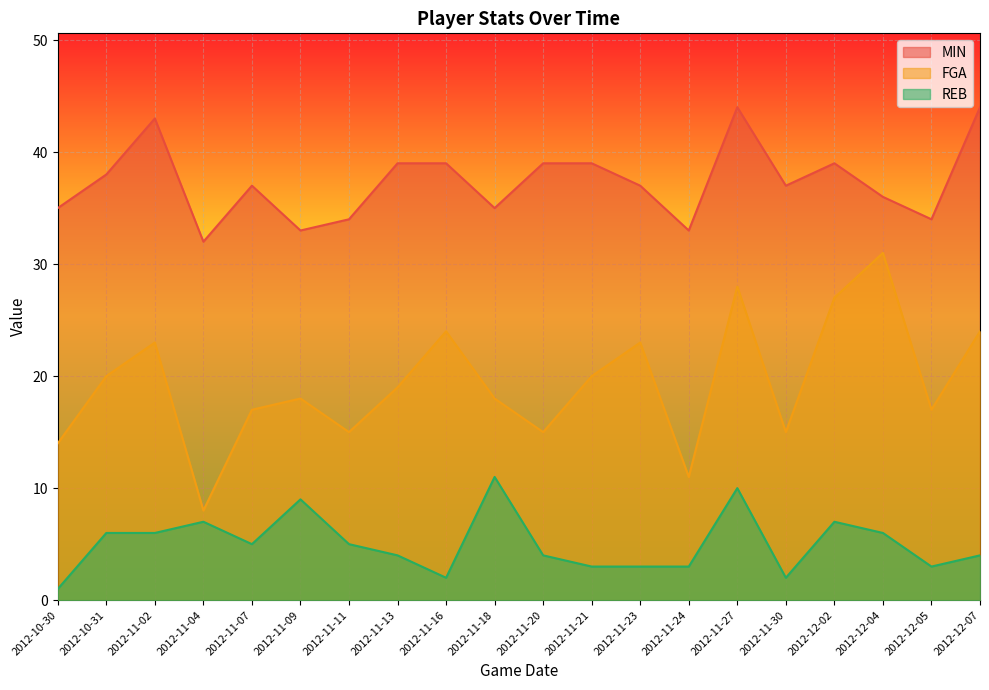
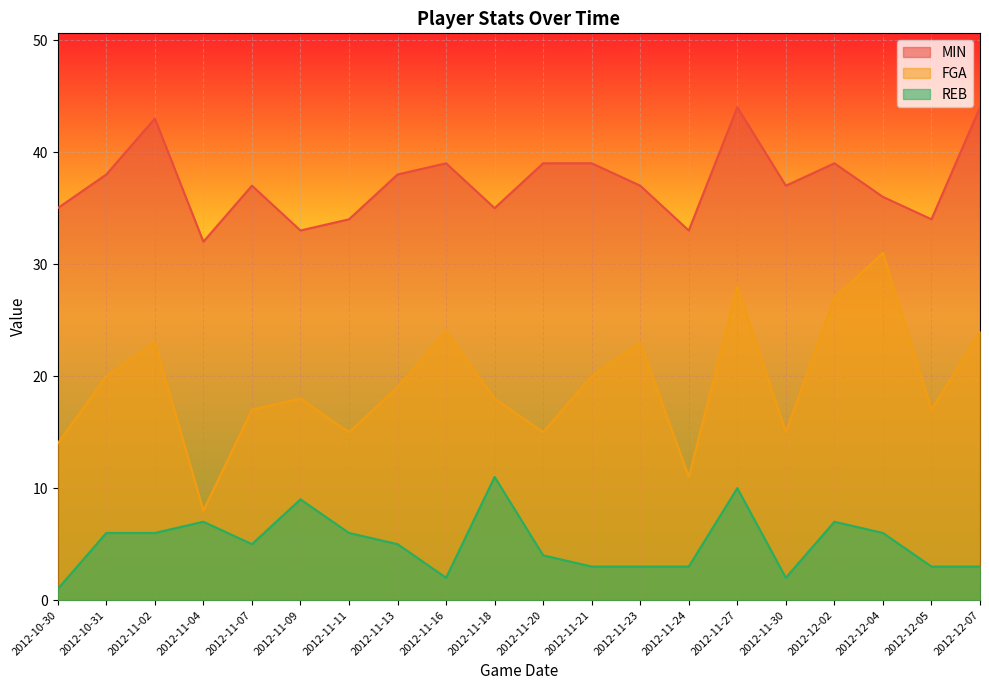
  {
    "MIN": {
      "2012-10-30": 35,
      "2012-10-31": 38,
      "2012-11-02": 43,
      "2012-11-04": 32,
      "2012-11-07": 37,
      "2012-11-09": 33,
      "2012-11-11": 34,
-     "2012-11-13": 39,
+     "2012-11-13": 38,
      "2012-11-16": 39,
      "2012-11-18": 35,
      "2012-11-20": 39,
      "2012-11-21": 39,
      "2012-11-23": 37,
      "2012-11-24": 33,
      "2012-11-27": 44,
      "2012-11-30": 37,
      "2012-12-02": 39,
      "2012-12-04": 36,
      "2012-12-05": 34,
      "2012-12-07": 44
    },
    "FGA": {
      "2012-10-30": 14,
      "2012-10-31": 20,
      "2012-11-02": 23,
      "2012-11-04": 8,
      "2012-11-07": 17,
      "2012-11-09": 18,
      "2012-11-11": 15,
      "2012-11-13": 19,
      "2012-11-16": 24,
      "2012-11-18": 18,
      "2012-11-20": 15,
      "2012-11-21": 20,
      "2012-11-23": 23,
      "2012-11-24": 11,
      "2012-11-27": 28,
      "2012-11-30": 15,
      "2012-12-02": 27,
      "2012-12-04": 31,
      "2012-12-05": 17,
      "2012-12-07": 24
    },
    "REB": {
      "2012-10-30": 1,
      "2012-10-31": 6,
      "2012-11-02": 6,
      "2012-11-04": 7,
      "2012-11-07": 5,
      "2012-11-09": 9,
-     "2012-11-11": 5,
-     "2012-11-13": 4,
+     "2012-11-11": 6,
+     "2012-11-13": 5,
      "2012-11-16": 2,
      "2012-11-18": 11,
      "2012-11-20": 4,
      "2012-11-21": 3,
      "2012-11-23": 3,
      "2012-11-24": 3,
      "2012-11-27": 10,
      "2012-11-30": 2,
      "2012-12-02": 7,
      "2012-12-04": 6,
      "2012-12-05": 3,
-     "2012-12-07": 4
+     "2012-12-07": 3
    }
  }
